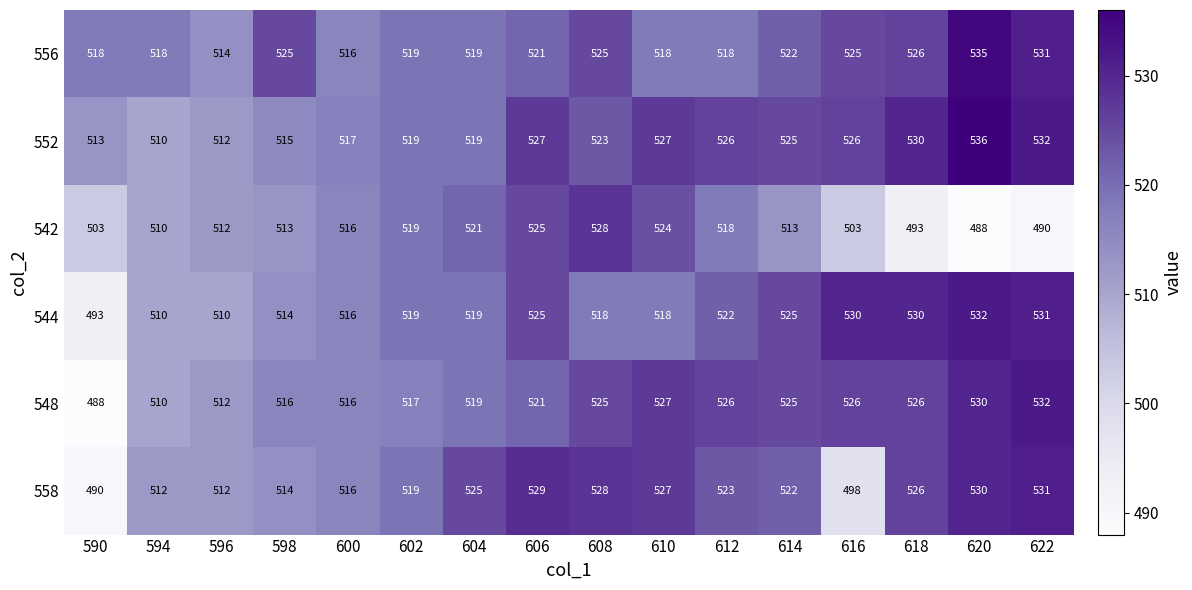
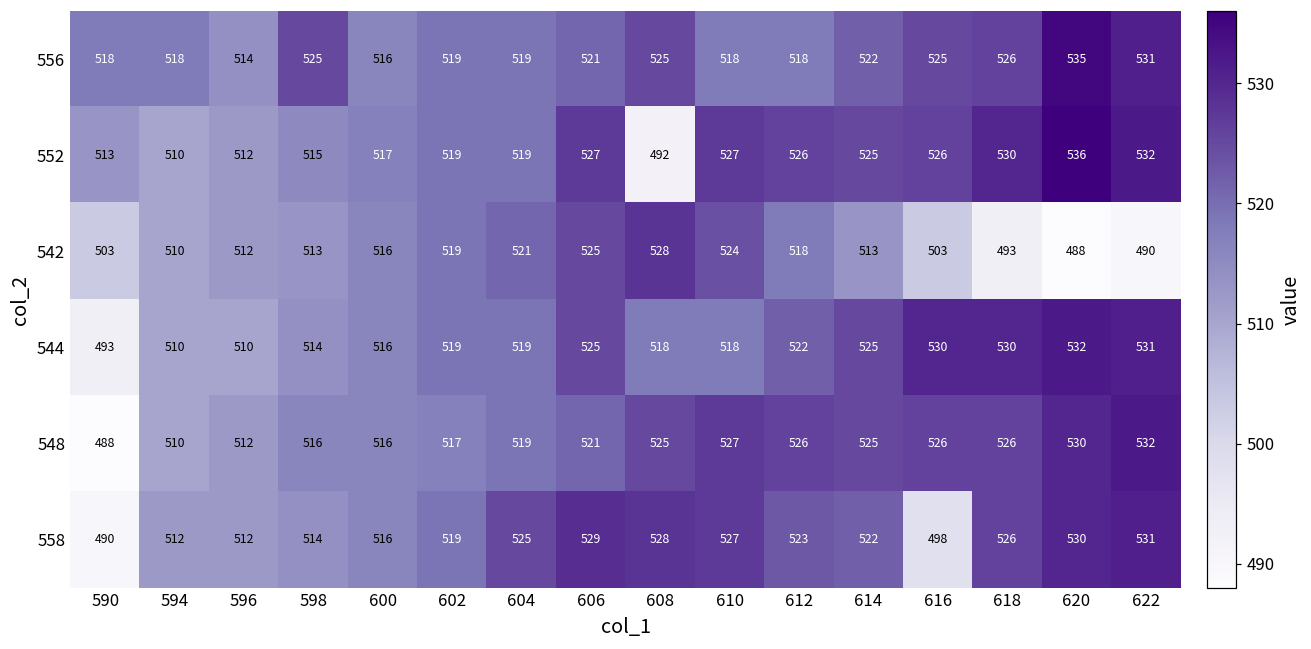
  {
    "556": {
      "590": 518,
      "594": 518,
      "596": 514,
      "598": 525,
      "600": 516,
      "602": 519,
      "604": 519,
      "606": 521,
      "608": 525,
      "610": 518,
      "612": 518,
      "614": 522,
      "616": 525,
      "618": 526,
      "620": 535,
      "622": 531
    },
    "552": {
      "590": 513,
      "594": 510,
      "596": 512,
      "598": 515,
      "600": 517,
      "602": 519,
      "604": 519,
      "606": 527,
-     "608": 523,
+     "608": 492,
      "610": 527,
      "612": 526,
      "614": 525,
      "616": 526,
      "618": 530,
      "620": 536,
      "622": 532
    },
    "542": {
      "590": 503,
      "594": 510,
      "596": 512,
      "598": 513,
      "600": 516,
      "602": 519,
      "604": 521,
      "606": 525,
      "608": 528,
      "610": 524,
      "612": 518,
      "614": 513,
      "616": 503,
      "618": 493,
      "620": 488,
      "622": 490
    },
    "544": {
      "590": 493,
      "594": 510,
      "596": 510,
      "598": 514,
      "600": 516,
      "602": 519,
      "604": 519,
      "606": 525,
      "608": 518,
      "610": 518,
      "612": 522,
      "614": 525,
      "616": 530,
      "618": 530,
      "620": 532,
      "622": 531
    },
    "548": {
      "590": 488,
      "594": 510,
      "596": 512,
      "598": 516,
      "600": 516,
      "602": 517,
      "604": 519,
      "606": 521,
      "608": 525,
      "610": 527,
      "612": 526,
      "614": 525,
      "616": 526,
      "618": 526,
      "620": 530,
      "622": 532
    },
    "558": {
      "590": 490,
      "594": 512,
      "596": 512,
      "598": 514,
      "600": 516,
      "602": 519,
      "604": 525,
      "606": 529,
      "608": 528,
      "610": 527,
      "612": 523,
      "614": 522,
      "616": 498,
      "618": 526,
      "620": 530,
      "622": 531
    }
  }
